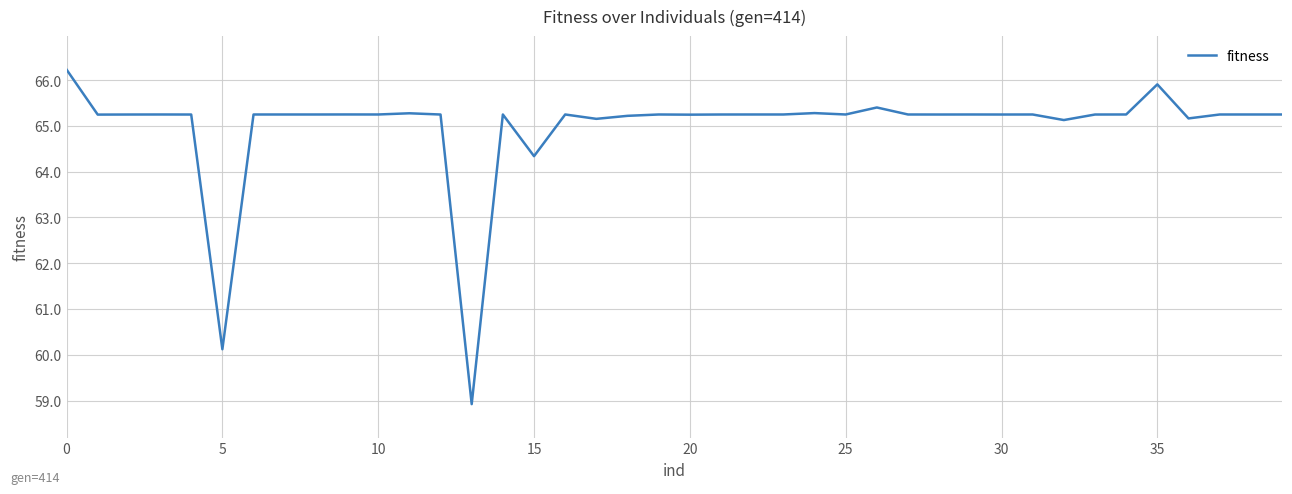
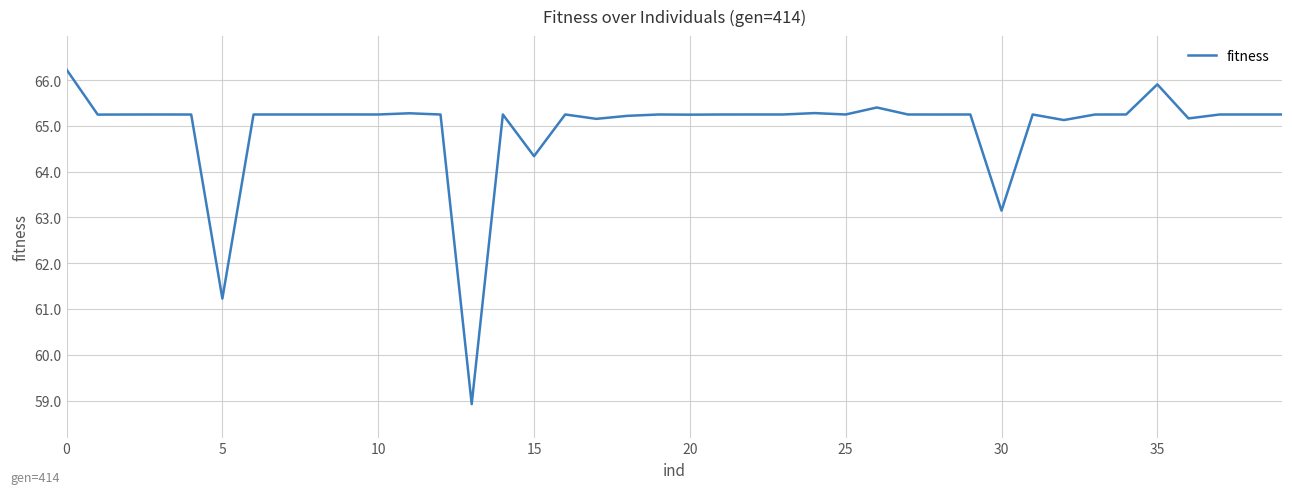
  {
    "0": 66.2,
-   "5": 60.1,
+   "5": 61.2,
    "10": 65.3,
    "15": 64.3,
    "20": 65.2,
    "25": 65.3,
-   "30": 65.3,
+   "30": 63.2,
    "35": 65.9
  }
